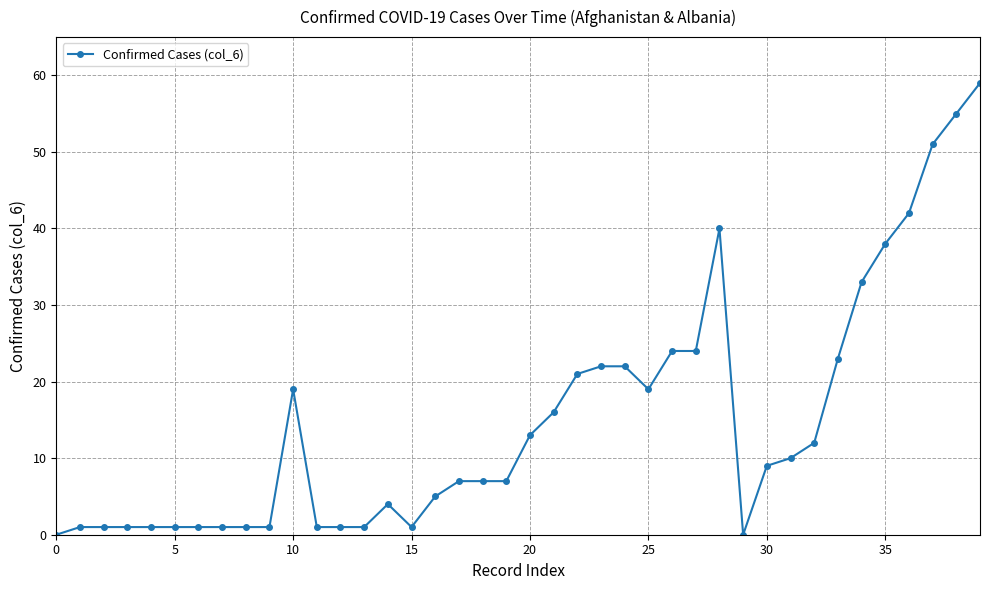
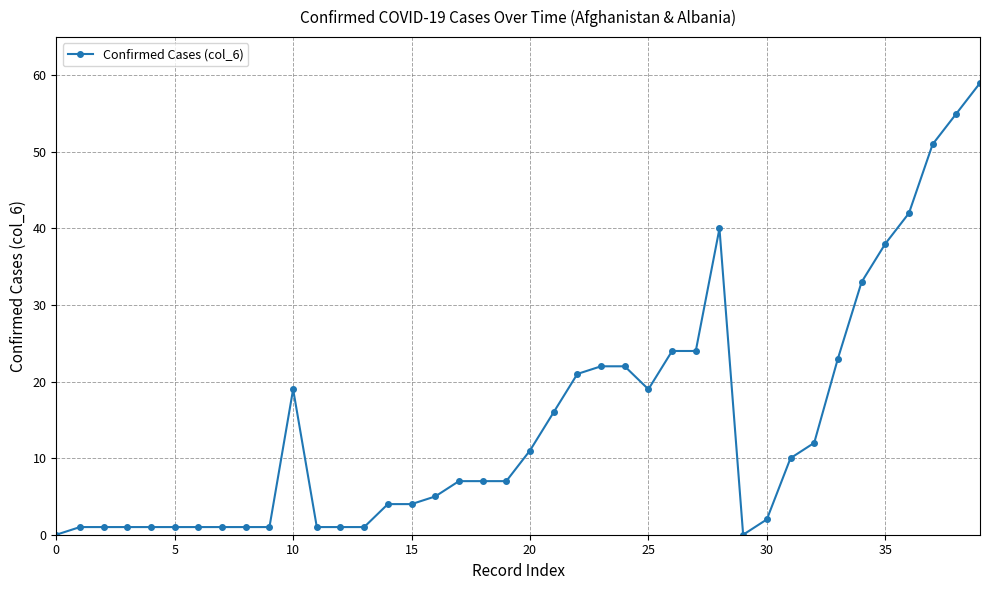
  {
    "0": 0,
    "5": 1,
    "10": 19,
-   "15": 1,
-   "20": 13,
+   "15": 4,
+   "20": 11,
    "25": 19,
-   "30": 9,
+   "30": 2,
    "35": 38
  }
